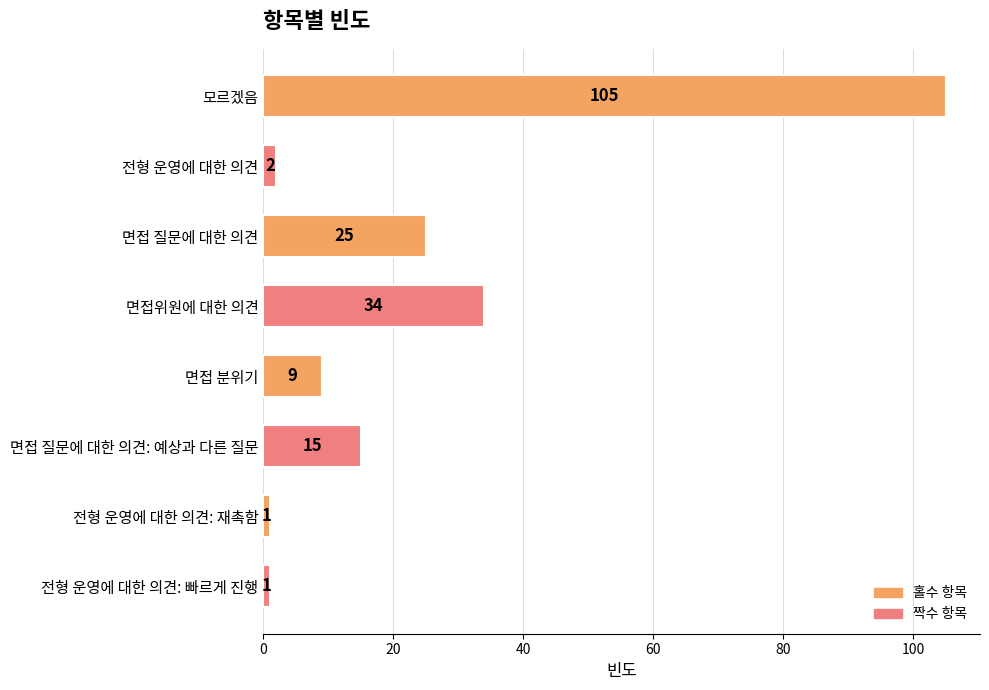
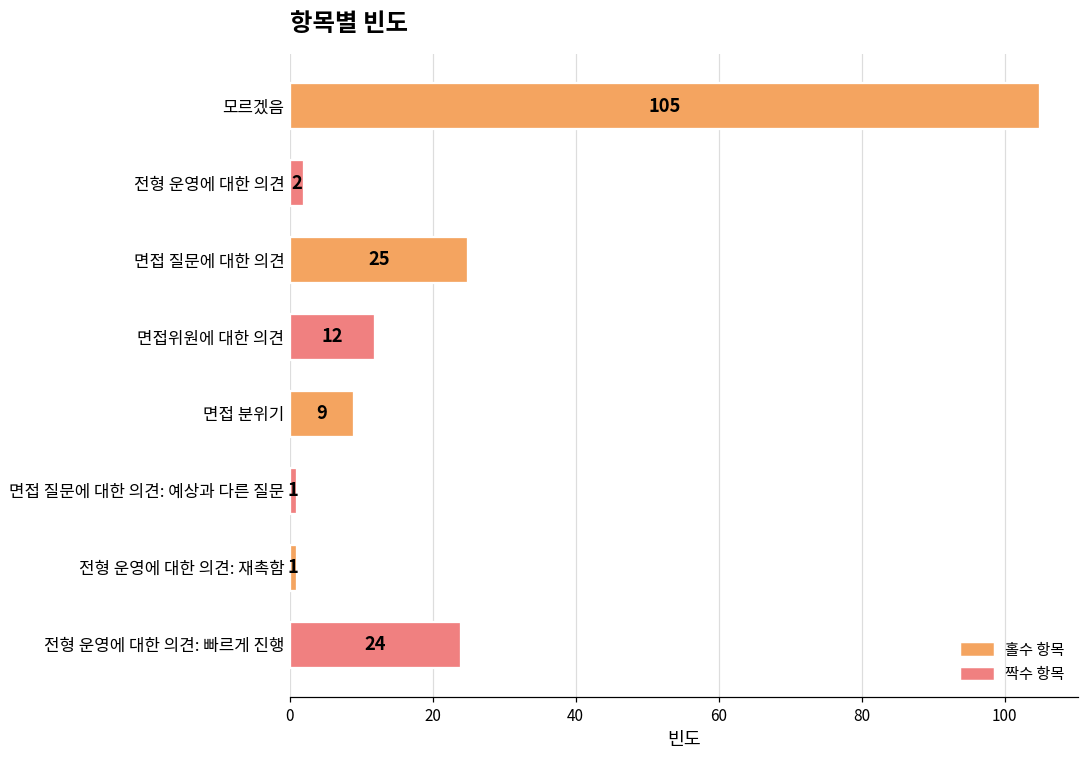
  {
    "모르겠음": 105,
    "전형 운영에 대한 의견": 2,
    "면접 질문에 대한 의견": 25,
-   "면접위원에 대한 의견": 34,
+   "면접위원에 대한 의견": 12,
    "면접 분위기": 9,
-   "면접 질문에 대한 의견: 예상과 다른 질문": 15,
+   "면접 질문에 대한 의견: 예상과 다른 질문": 1,
    "전형 운영에 대한 의견: 재촉함": 1,
-   "전형 운영에 대한 의견: 빠르게 진행": 1
+   "전형 운영에 대한 의견: 빠르게 진행": 24
  }
